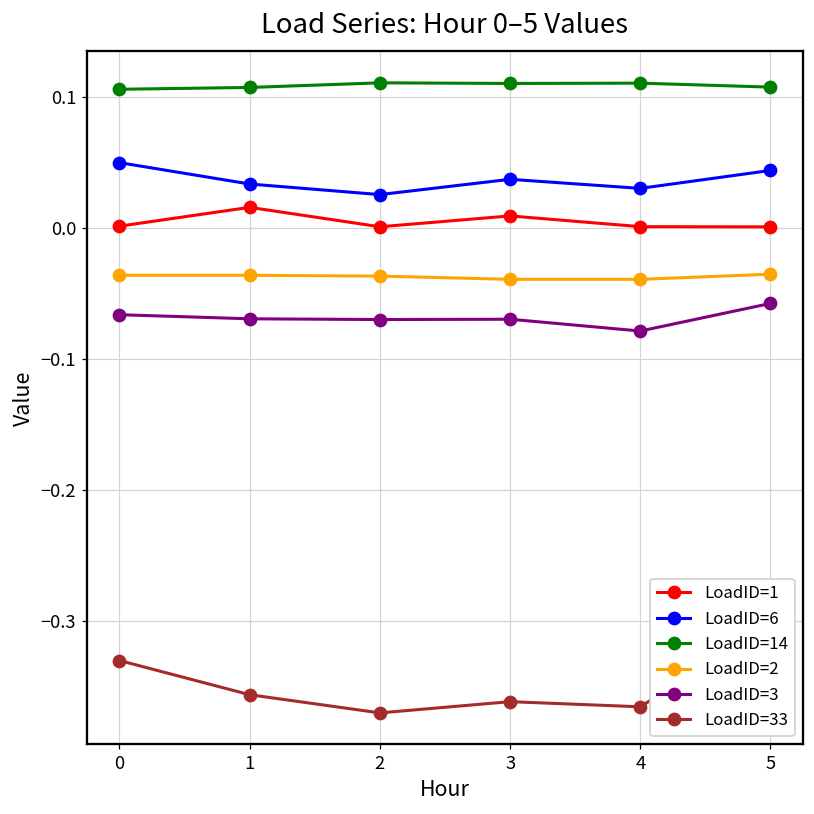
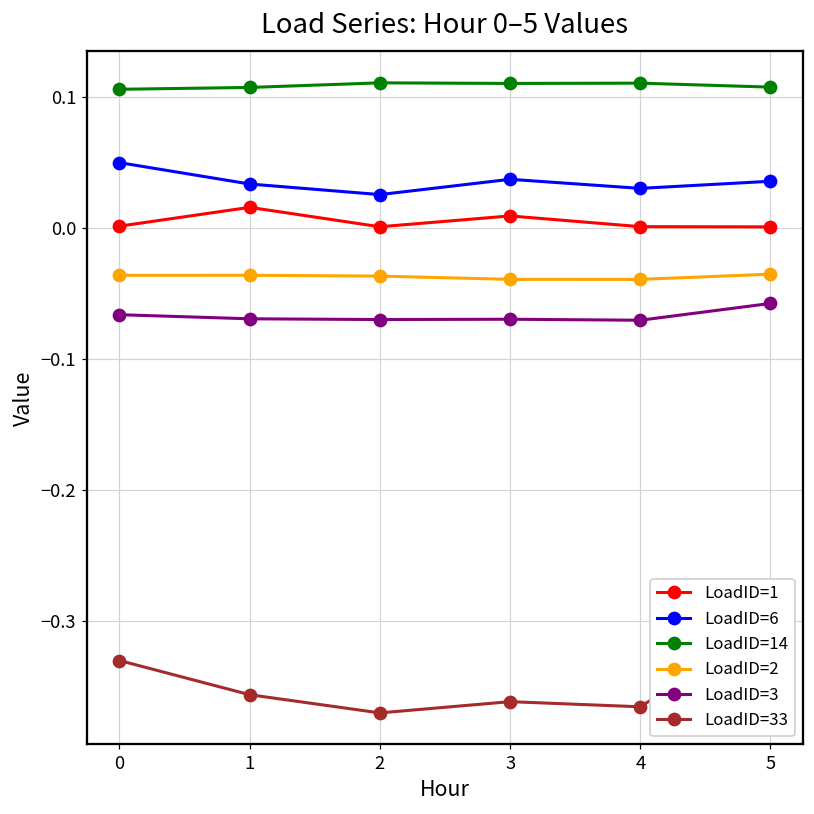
  {
    "LoadID=1": {
      "0": 0.001,
      "1": 0.016,
      "2": 0.001,
      "3": 0.009,
      "4": 0.001,
      "5": 0.001
    },
    "LoadID=6": {
      "0": 0.050,
      "1": 0.033,
      "2": 0.025,
      "3": 0.037,
      "4": 0.030,
-     "5": 0.044
+     "5": 0.036
    },
    "LoadID=14": {
      "0": 0.106,
      "1": 0.107,
      "2": 0.111,
      "3": 0.110,
      "4": 0.110,
      "5": 0.107
    },
    "LoadID=2": {
      "0": -0.036,
      "1": -0.036,
      "2": -0.037,
      "3": -0.039,
      "4": -0.039,
      "5": -0.035
    },
    "LoadID=3": {
      "0": -0.066,
      "1": -0.069,
      "2": -0.070,
      "3": -0.070,
-     "4": -0.079,
+     "4": -0.071,
      "5": -0.058
    },
    "LoadID=33": {
      "0": -0.330,
      "1": -0.356,
      "2": -0.370,
      "3": -0.362,
      "4": -0.366
    }
  }
